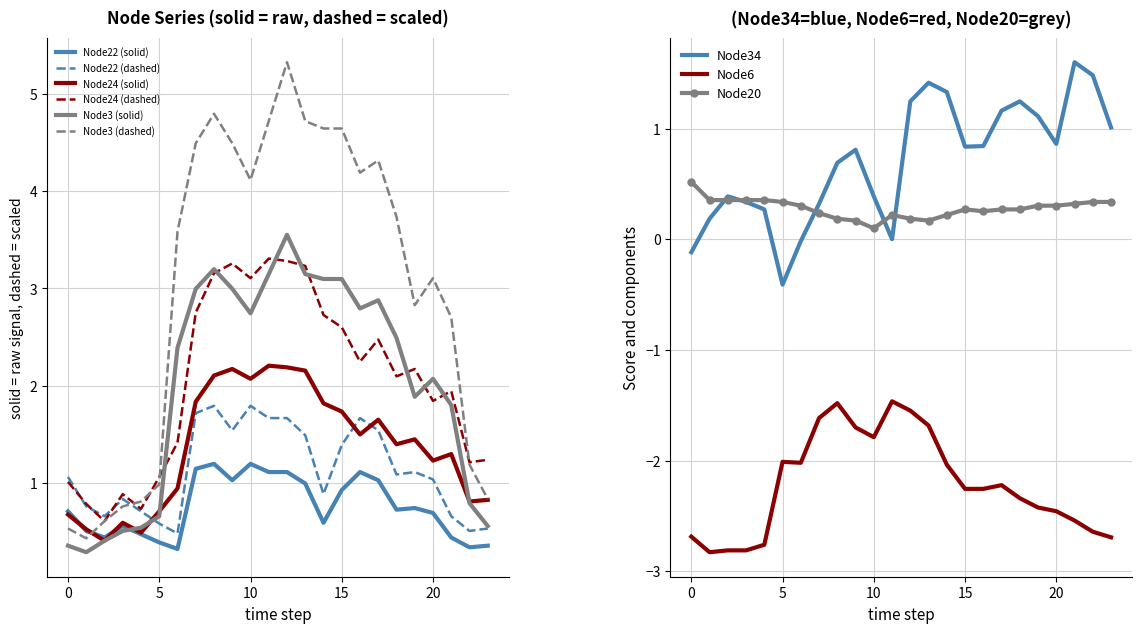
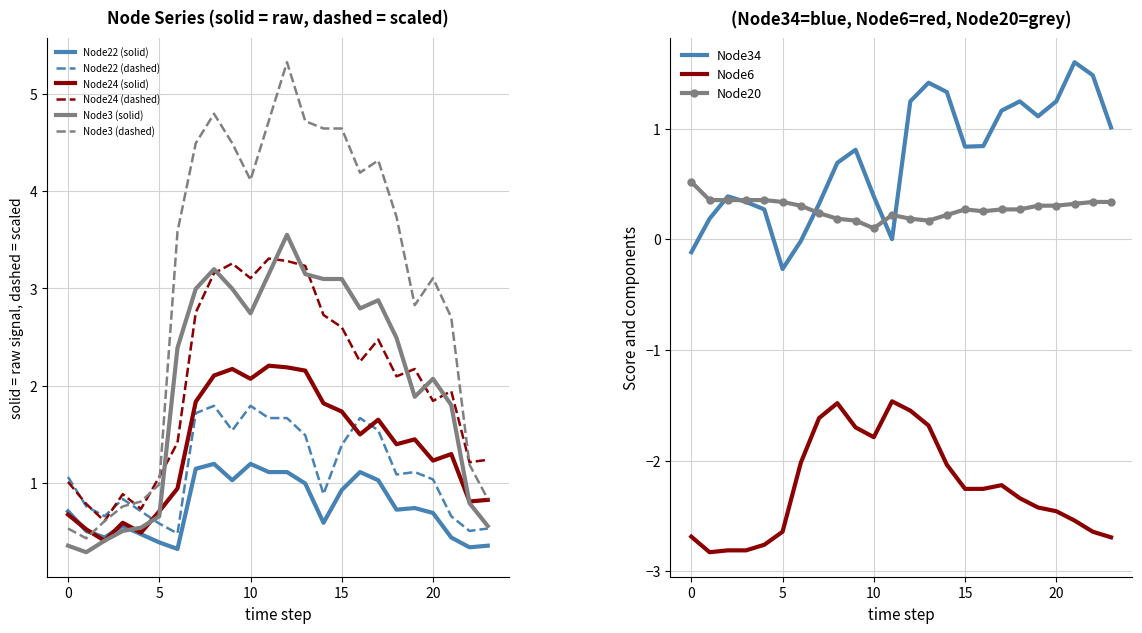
  {
    "(Node34=blue, Node6=red, Node20=grey)": {
      "Node34": {
        "0": -0.12,
-       "5": -0.41,
+       "5": -0.27,
        "10": 0.39,
        "15": 0.84,
-       "20": 0.86
+       "20": 1.25
      },
      "Node6": {
        "0": -2.69,
-       "5": -2.01,
+       "5": -2.64,
        "10": -1.79,
        "15": -2.26,
        "20": -2.46
      },
      "Node20": {
        "0": 0.52,
        "5": 0.34,
        "10": 0.10,
        "15": 0.27,
        "20": 0.30
      }
    }
  }
